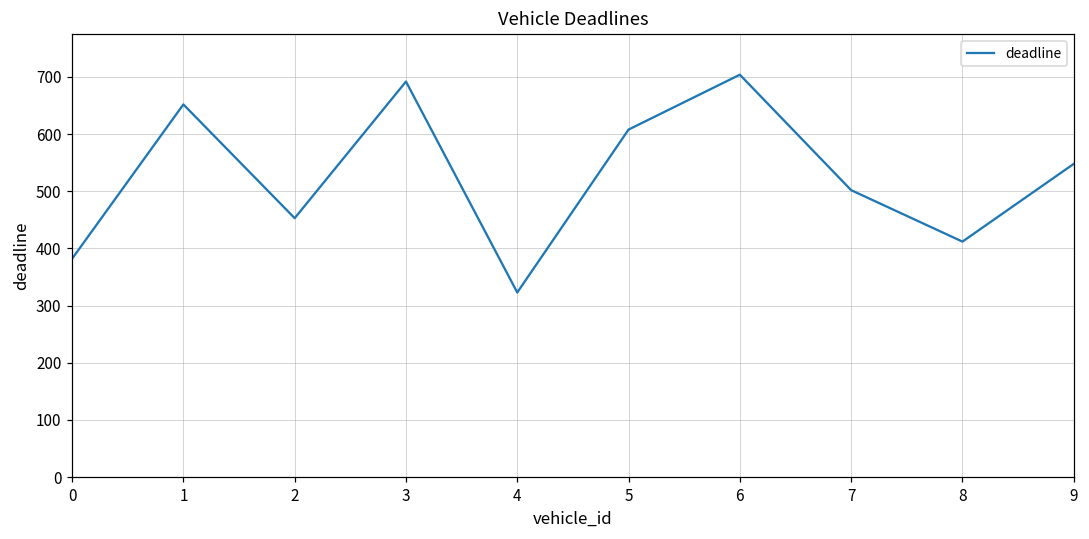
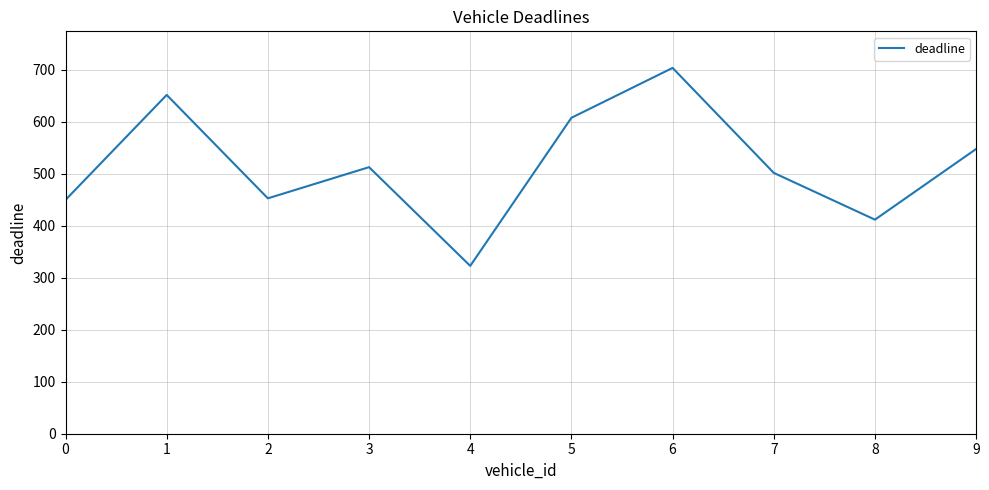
  {
-   "0": 380,
+   "0": 450,
    "1": 650,
    "2": 450,
-   "3": 690,
+   "3": 510,
    "4": 320,
    "5": 610,
    "6": 700,
    "7": 500,
    "8": 410,
    "9": 550
  }
